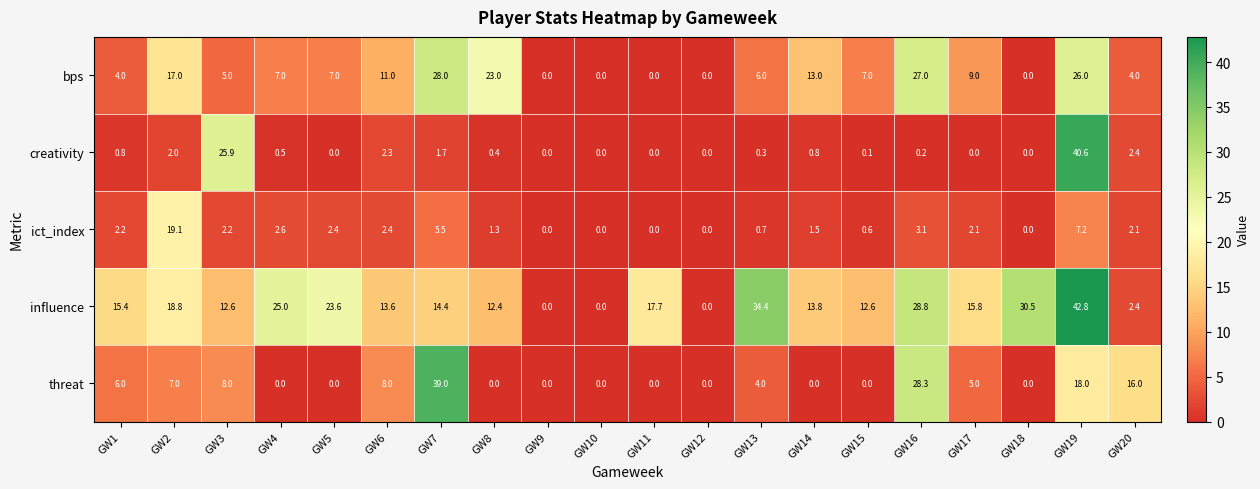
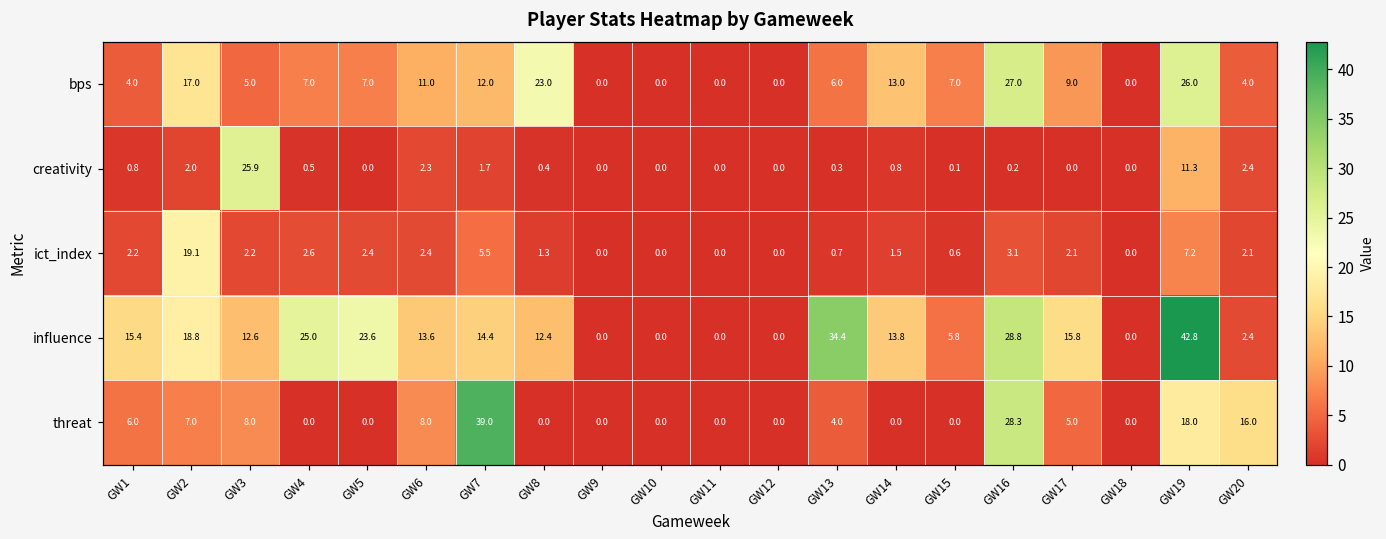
  {
    "bps": {
      "GW1": 4.0,
      "GW2": 17.0,
      "GW3": 5.0,
      "GW4": 7.0,
      "GW5": 7.0,
      "GW6": 11.0,
-     "GW7": 28.0,
+     "GW7": 12.0,
      "GW8": 23.0,
      "GW9": 0.0,
      "GW10": 0.0,
      "GW11": 0.0,
      "GW12": 0.0,
      "GW13": 6.0,
      "GW14": 13.0,
      "GW15": 7.0,
      "GW16": 27.0,
      "GW17": 9.0,
      "GW18": 0.0,
      "GW19": 26.0,
      "GW20": 4.0
    },
    "creativity": {
      "GW1": 0.8,
      "GW2": 2.0,
      "GW3": 25.9,
      "GW4": 0.5,
      "GW5": 0.0,
      "GW6": 2.3,
      "GW7": 1.7,
      "GW8": 0.4,
      "GW9": 0.0,
      "GW10": 0.0,
      "GW11": 0.0,
      "GW12": 0.0,
      "GW13": 0.3,
      "GW14": 0.8,
      "GW15": 0.1,
      "GW16": 0.2,
      "GW17": 0.0,
      "GW18": 0.0,
-     "GW19": 40.6,
+     "GW19": 11.3,
      "GW20": 2.4
    },
    "ict_index": {
      "GW1": 2.2,
      "GW2": 19.1,
      "GW3": 2.2,
      "GW4": 2.6,
      "GW5": 2.4,
      "GW6": 2.4,
      "GW7": 5.5,
      "GW8": 1.3,
      "GW9": 0.0,
      "GW10": 0.0,
      "GW11": 0.0,
      "GW12": 0.0,
      "GW13": 0.7,
      "GW14": 1.5,
      "GW15": 0.6,
      "GW16": 3.1,
      "GW17": 2.1,
      "GW18": 0.0,
      "GW19": 7.2,
      "GW20": 2.1
    },
    "influence": {
      "GW1": 15.4,
      "GW2": 18.8,
      "GW3": 12.6,
      "GW4": 25.0,
      "GW5": 23.6,
      "GW6": 13.6,
      "GW7": 14.4,
      "GW8": 12.4,
      "GW9": 0.0,
      "GW10": 0.0,
-     "GW11": 17.7,
+     "GW11": 0.0,
      "GW12": 0.0,
      "GW13": 34.4,
      "GW14": 13.8,
-     "GW15": 12.6,
+     "GW15": 5.8,
      "GW16": 28.8,
      "GW17": 15.8,
-     "GW18": 30.5,
+     "GW18": 0.0,
      "GW19": 42.8,
      "GW20": 2.4
    },
    "threat": {
      "GW1": 6.0,
      "GW2": 7.0,
      "GW3": 8.0,
      "GW4": 0.0,
      "GW5": 0.0,
      "GW6": 8.0,
      "GW7": 39.0,
      "GW8": 0.0,
      "GW9": 0.0,
      "GW10": 0.0,
      "GW11": 0.0,
      "GW12": 0.0,
      "GW13": 4.0,
      "GW14": 0.0,
      "GW15": 0.0,
      "GW16": 28.3,
      "GW17": 5.0,
      "GW18": 0.0,
      "GW19": 18.0,
      "GW20": 16.0
    }
  }
